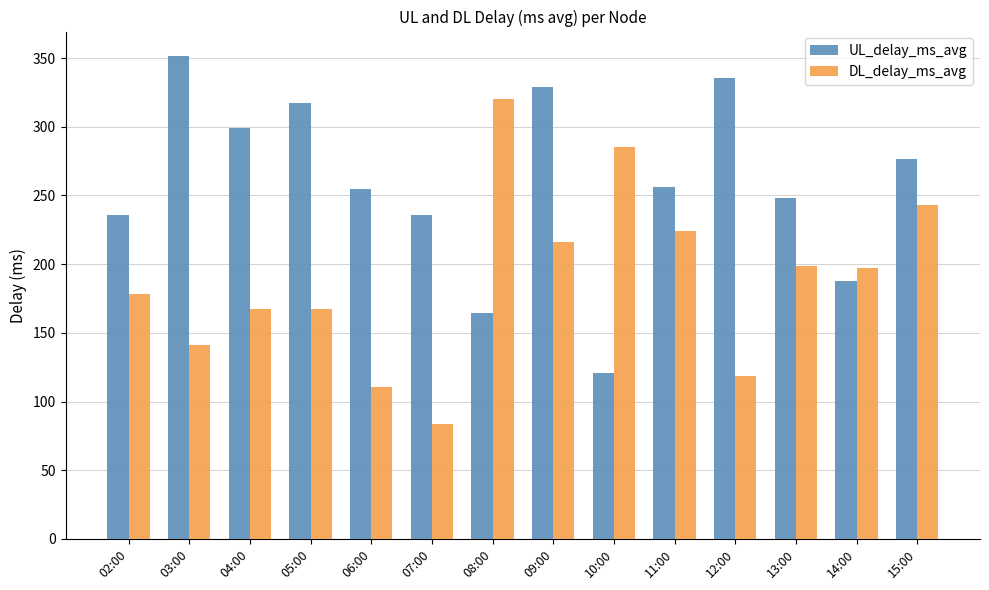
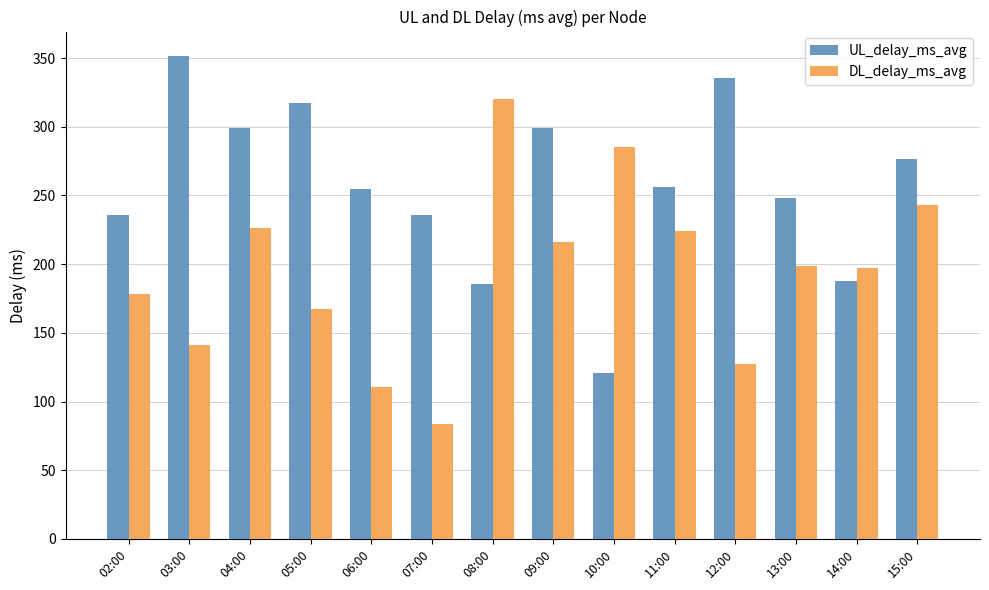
  {
    "UL_delay_ms_avg": {
      "02:00": 236,
      "03:00": 352,
      "04:00": 299,
      "05:00": 317,
      "06:00": 255,
      "07:00": 236,
-     "08:00": 164,
-     "09:00": 329,
+     "08:00": 185,
+     "09:00": 299,
      "10:00": 121,
      "11:00": 256,
      "12:00": 335,
      "13:00": 248,
      "14:00": 188,
      "15:00": 276
    },
    "DL_delay_ms_avg": {
      "02:00": 178,
      "03:00": 141,
-     "04:00": 167,
+     "04:00": 227,
      "05:00": 168,
      "06:00": 110,
      "07:00": 83,
      "08:00": 321,
      "09:00": 216,
      "10:00": 286,
      "11:00": 224,
-     "12:00": 119,
+     "12:00": 127,
      "13:00": 198,
      "14:00": 197,
      "15:00": 243
    }
  }
